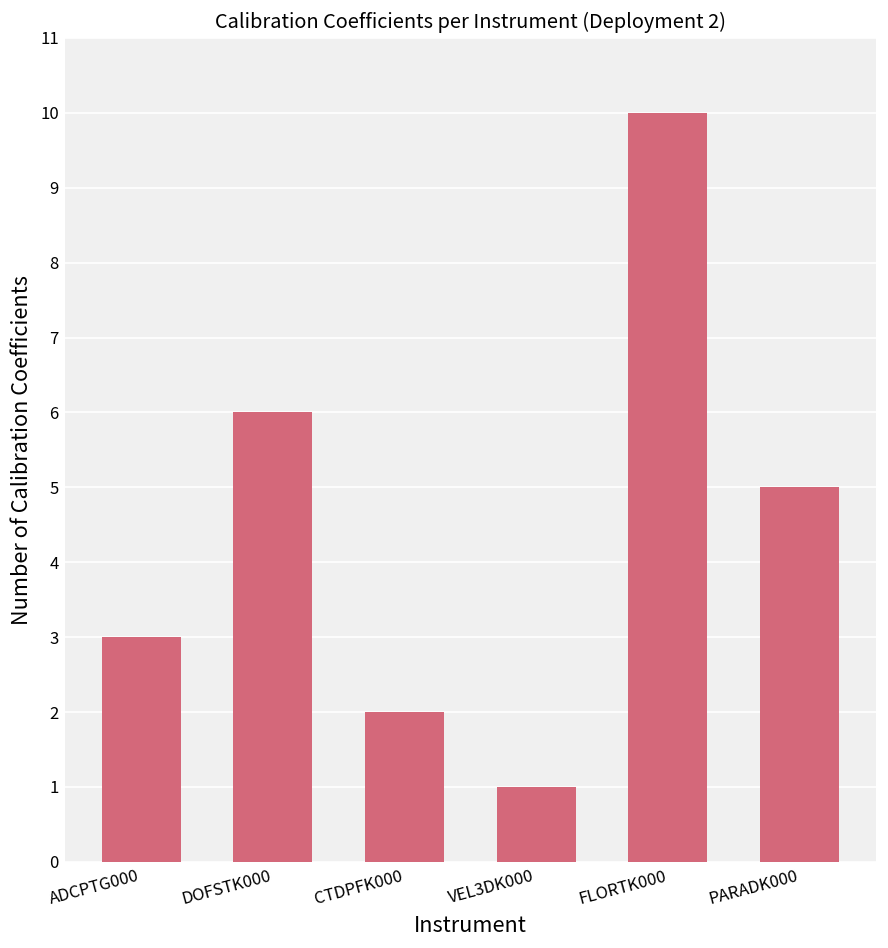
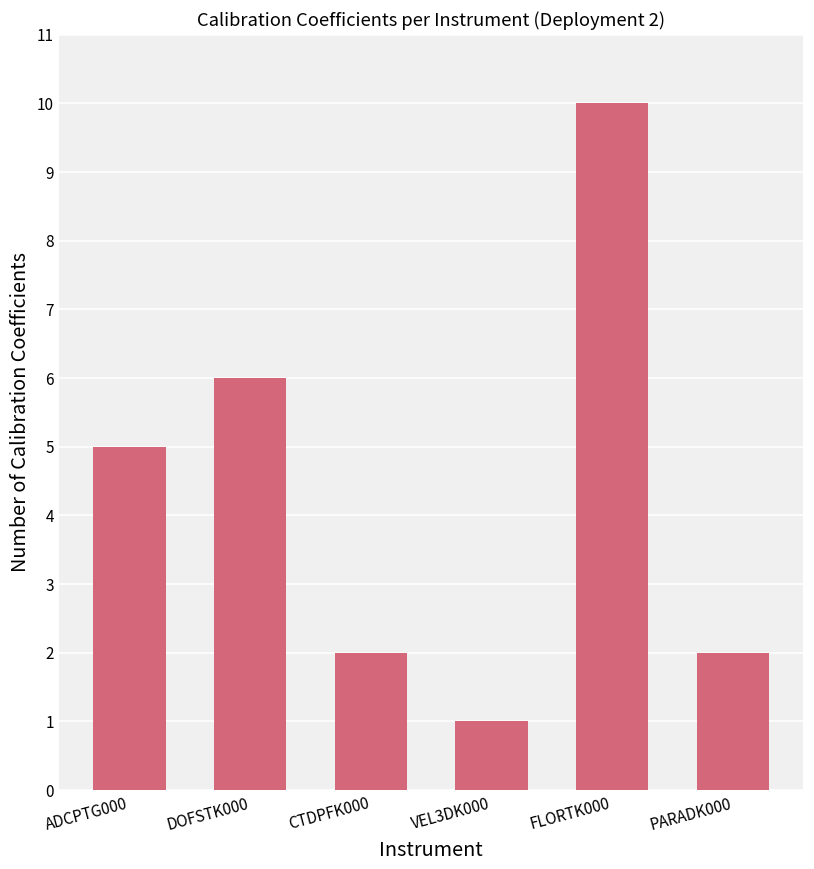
  {
-   "ADCPTG000": 3,
+   "ADCPTG000": 5,
    "DOFSTK000": 6,
    "CTDPFK000": 2,
    "VEL3DK000": 1,
    "FLORTK000": 10,
-   "PARADK000": 5
+   "PARADK000": 2
  }
